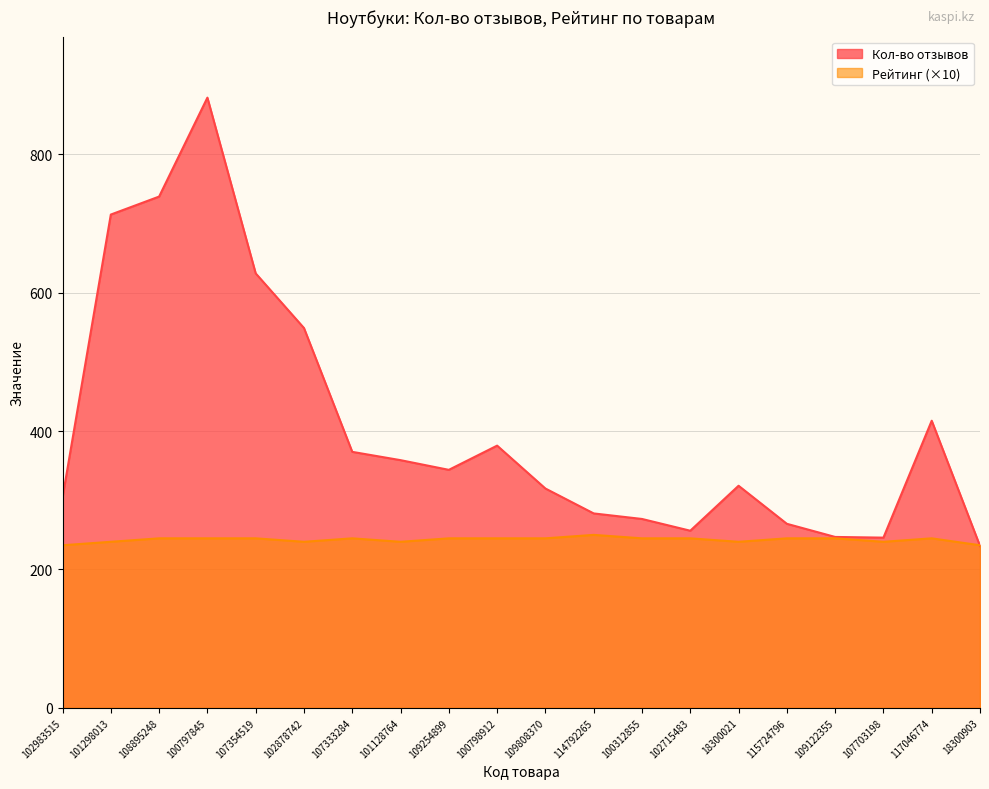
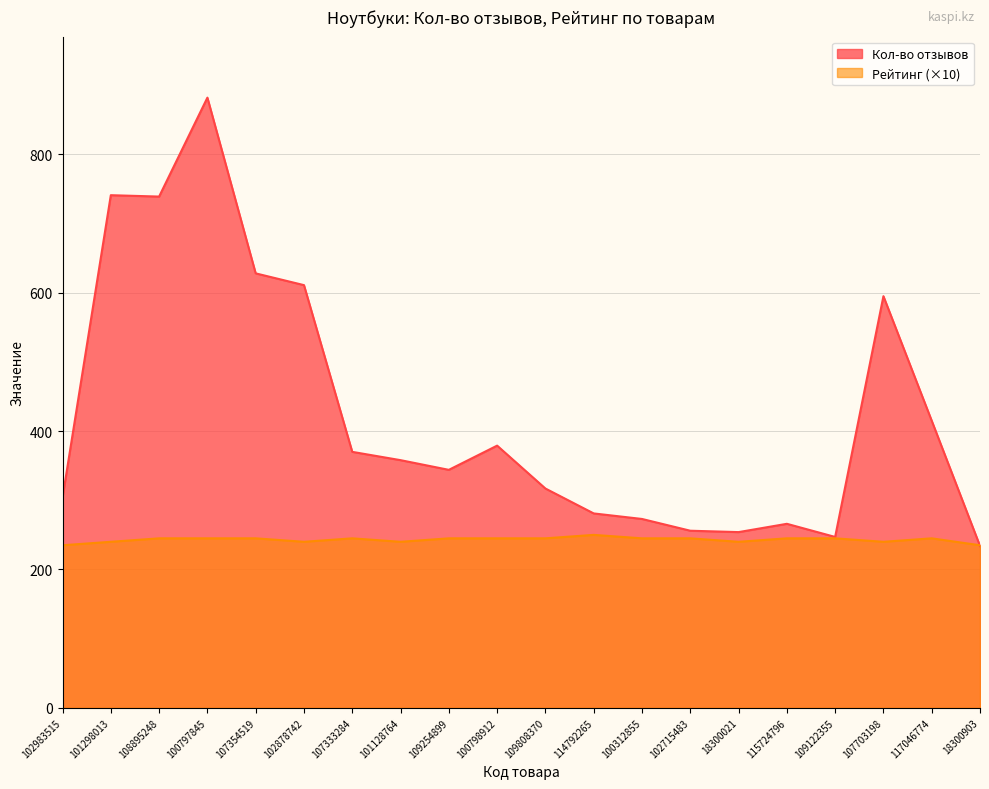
  {
    "Кол-во отзывов": {
      "102983515": 300,
-     "101298013": 710,
+     "101298013": 740,
      "108895248": 740,
      "100797845": 880,
      "107354519": 630,
-     "102878742": 550,
+     "102878742": 610,
      "107333284": 370,
      "101128764": 360,
      "109254899": 340,
      "100798912": 380,
      "109808370": 320,
      "114792265": 280,
      "100312855": 270,
      "102715483": 260,
-     "18300021": 320,
+     "18300021": 250,
      "115724796": 270,
-     "107703198": 250,
+     "107703198": 600,
      "117046774": 420
    },
    "Рейтинг (×10)": {
      "102983515": 240,
      "101298013": 240,
      "108895248": 250,
      "100797845": 250,
      "107354519": 250,
      "102878742": 240,
      "107333284": 250,
      "101128764": 240,
      "109254899": 250,
      "100798912": 250,
      "109808370": 250,
      "114792265": 250,
      "100312855": 250,
      "102715483": 250,
      "18300021": 240,
      "115724796": 250,
      "107703198": 240,
      "117046774": 250
    }
  }
